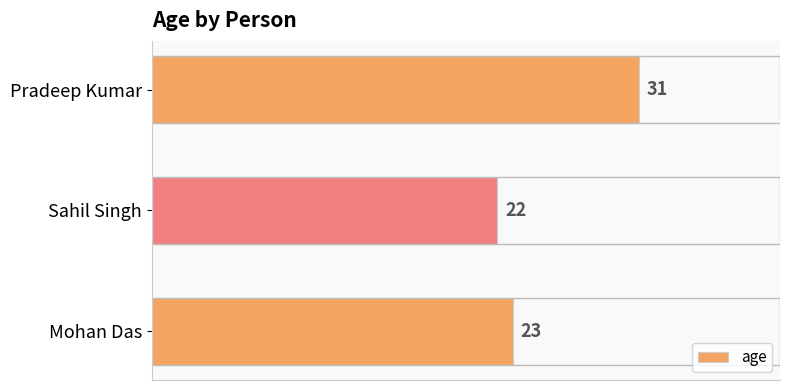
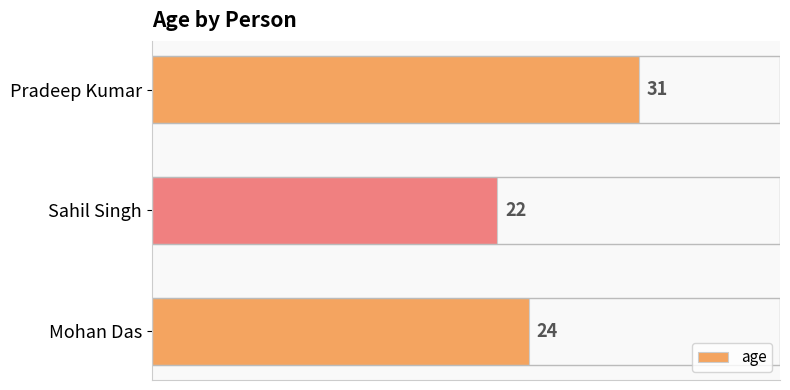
  {
    "Pradeep Kumar": 31,
    "Sahil Singh": 22,
-   "Mohan Das": 23
+   "Mohan Das": 24
  }
